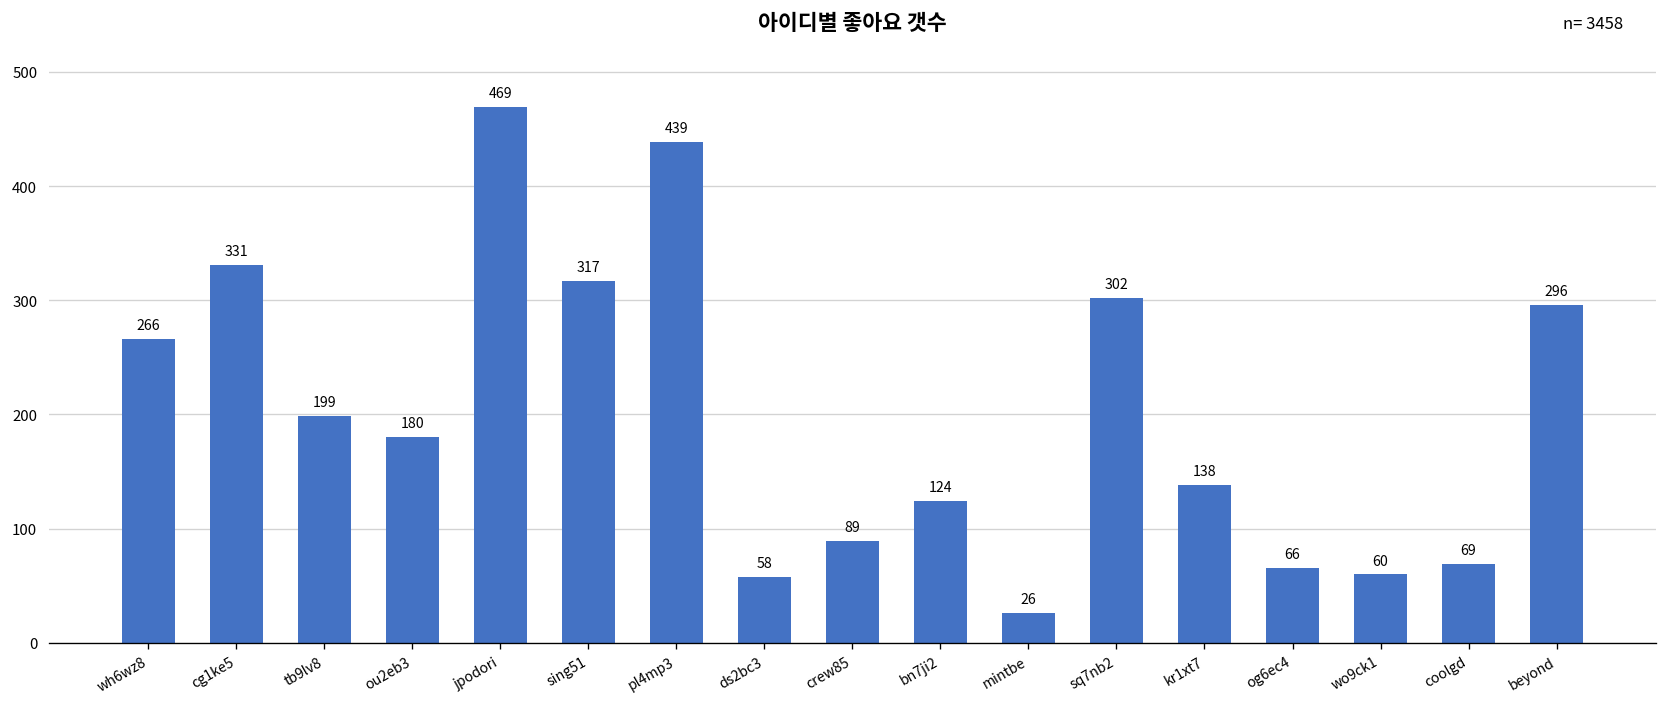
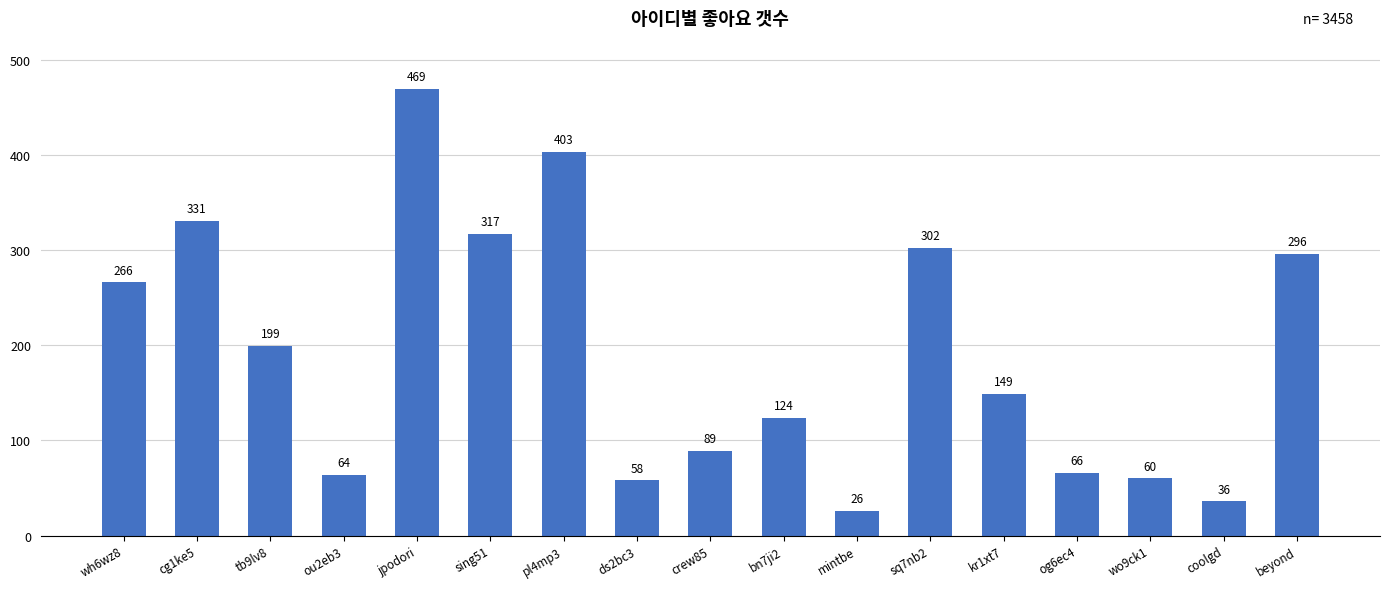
  {
    "wh6wz8": 266,
    "cg1ke5": 331,
    "tb9lv8": 199,
-   "ou2eb3": 180,
+   "ou2eb3": 64,
    "jpodori": 469,
    "sing51": 317,
-   "pl4mp3": 439,
+   "pl4mp3": 403,
    "ds2bc3": 58,
    "crew85": 89,
    "bn7ji2": 124,
    "mintbe": 26,
    "sq7nb2": 302,
-   "kr1xt7": 138,
+   "kr1xt7": 149,
    "og6ec4": 66,
    "wo9ck1": 60,
-   "coolgd": 69,
+   "coolgd": 36,
    "beyond": 296
  }
